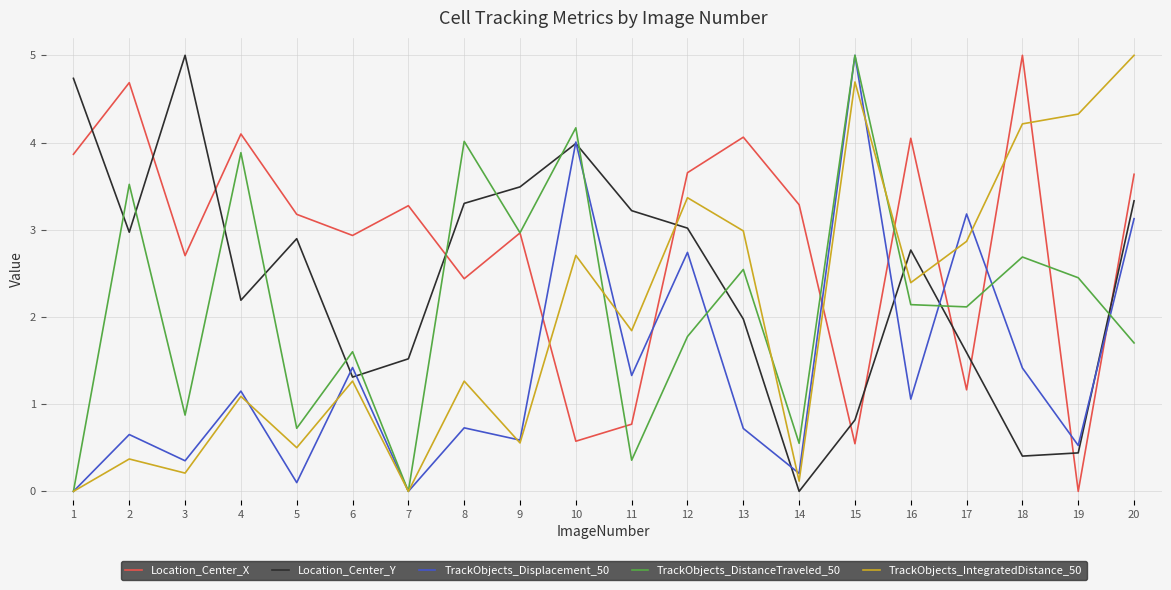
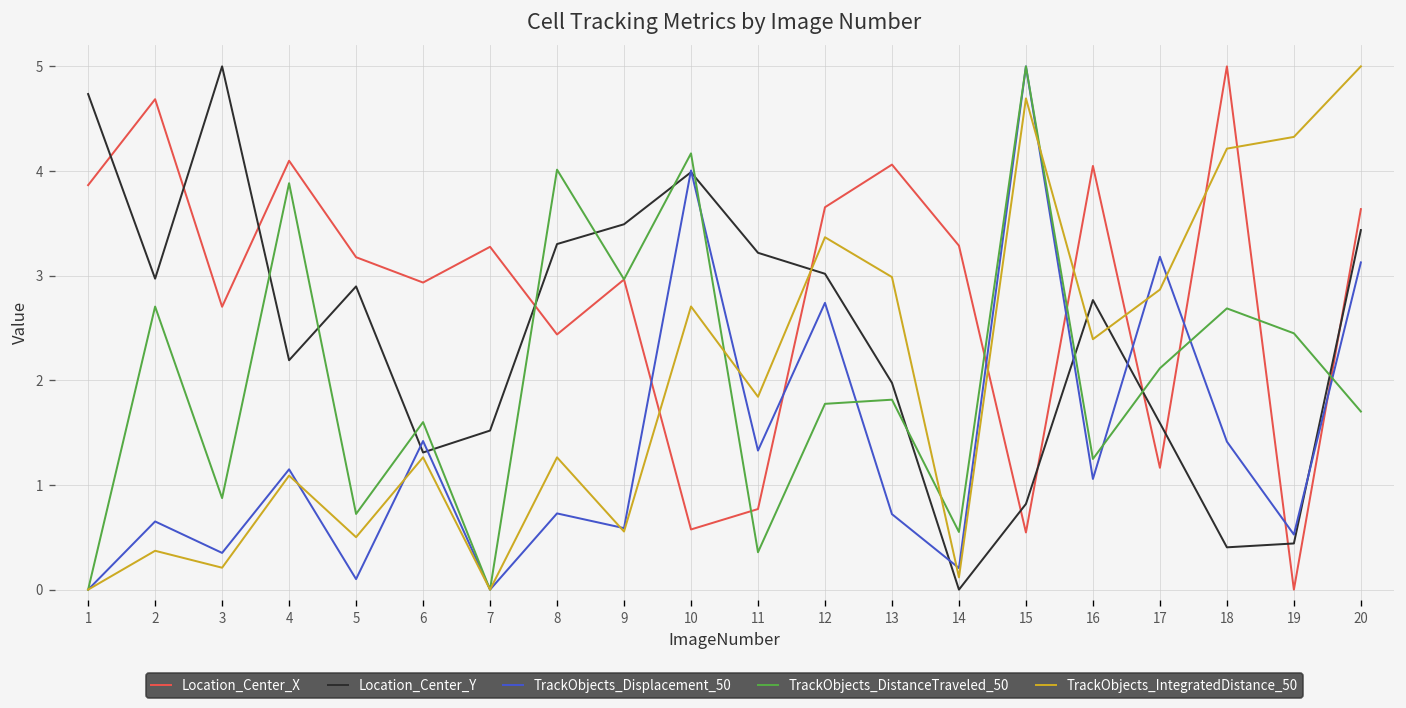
  {
    "Location_Center_X": {
      "1": 3.9,
      "2": 4.7,
      "3": 2.7,
      "4": 4.1,
      "5": 3.2,
      "6": 2.9,
      "7": 3.3,
      "8": 2.4,
      "10": 0.6,
      "11": 0.8,
      "12": 3.7,
      "13": 4.1,
      "14": 3.3,
      "15": 0.5,
      "16": 4.0,
      "17": 1.2,
      "18": 5.0,
      "19": 0.0,
      "20": 3.6
    },
    "Location_Center_Y": {
      "1": 4.7,
      "2": 3.0,
      "3": 5.0,
      "4": 2.2,
      "5": 2.9,
      "6": 1.3,
      "7": 1.5,
      "8": 3.3,
      "9": 3.5,
      "11": 3.2,
      "12": 3.0,
      "13": 2.0,
      "14": 0.0,
      "15": 0.8,
      "16": 2.8,
      "17": 1.6,
      "18": 0.4,
      "19": 0.4,
-     "20": 3.3
+     "20": 3.4
    },
    "TrackObjects_Displacement_50": {
      "2": 0.7,
      "3": 0.4,
      "4": 1.1,
      "5": 0.1,
      "6": 1.4,
      "8": 0.7,
      "9": 0.6,
      "11": 1.3,
      "12": 2.7,
      "13": 0.7,
      "14": 0.2,
      "16": 1.1,
      "17": 3.2,
      "18": 1.4,
      "19": 0.5,
      "20": 3.1
    },
    "TrackObjects_DistanceTraveled_50": {
-     "2": 3.5,
+     "2": 2.7,
      "3": 0.9,
      "4": 3.9,
      "5": 0.7,
      "6": 1.6,
      "8": 4.0,
      "10": 4.2,
      "11": 0.4,
      "12": 1.8,
-     "13": 2.5,
+     "13": 1.8,
      "14": 0.6,
-     "16": 2.1,
+     "16": 1.2,
      "17": 2.1,
      "18": 2.7,
      "19": 2.4,
      "20": 1.7
    },
    "TrackObjects_IntegratedDistance_50": {
      "2": 0.4,
      "3": 0.2,
      "4": 1.1,
      "5": 0.5,
      "6": 1.3,
      "8": 1.3,
      "9": 0.6,
      "10": 2.7,
      "11": 1.8,
      "12": 3.4,
      "13": 3.0,
      "14": 0.1,
      "15": 4.7,
      "16": 2.4,
      "17": 2.9,
      "18": 4.2,
      "19": 4.3,
      "20": 5.0
    }
  }
